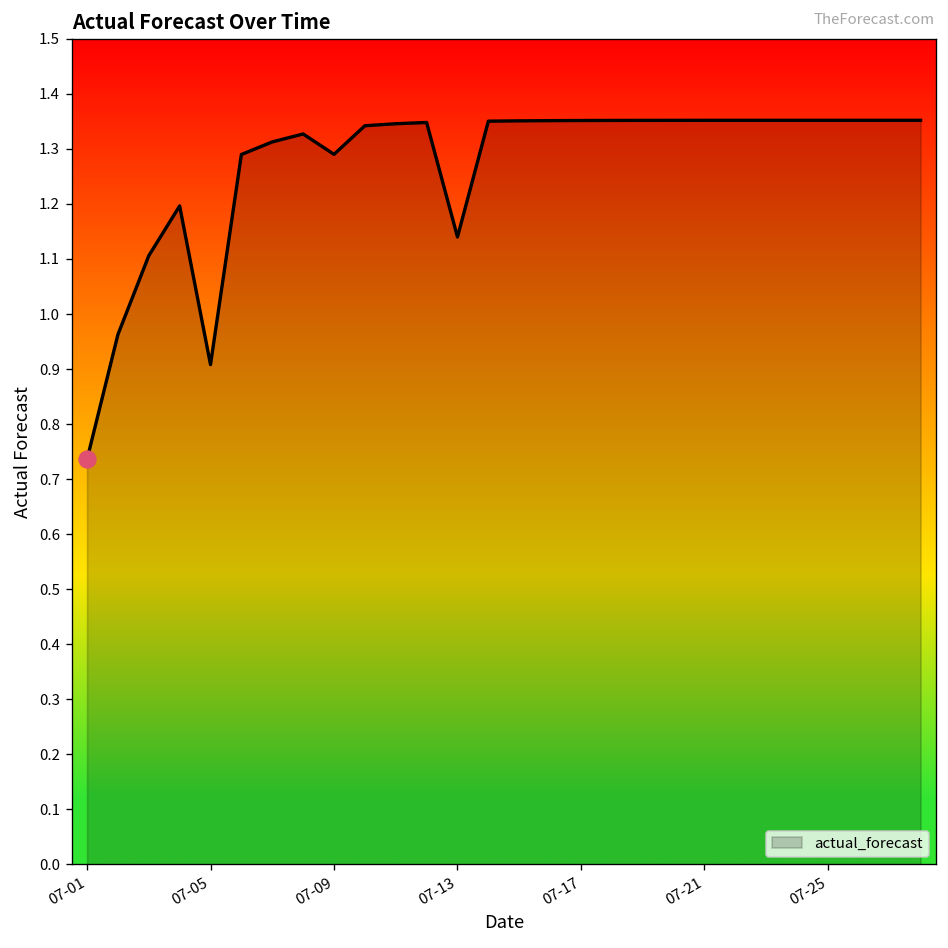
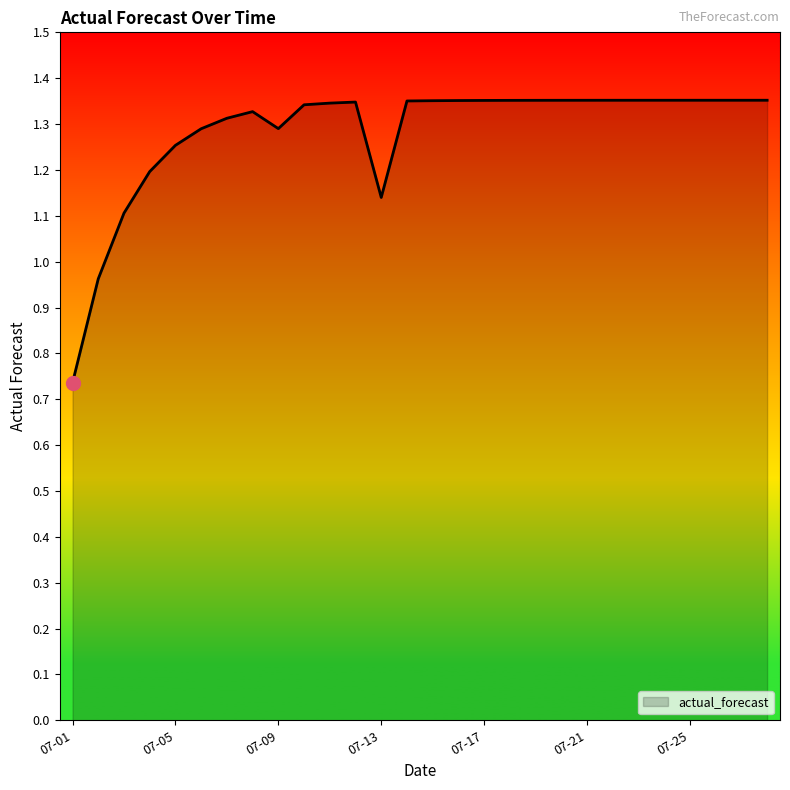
  {
    "actual_forecast": {
-     "07-05": 0.91,
+     "07-05": 1.25,
      "07-09": 1.29,
      "07-13": 1.14,
      "07-17": 1.35,
      "07-21": 1.35,
      "07-25": 1.35
    }
  }
